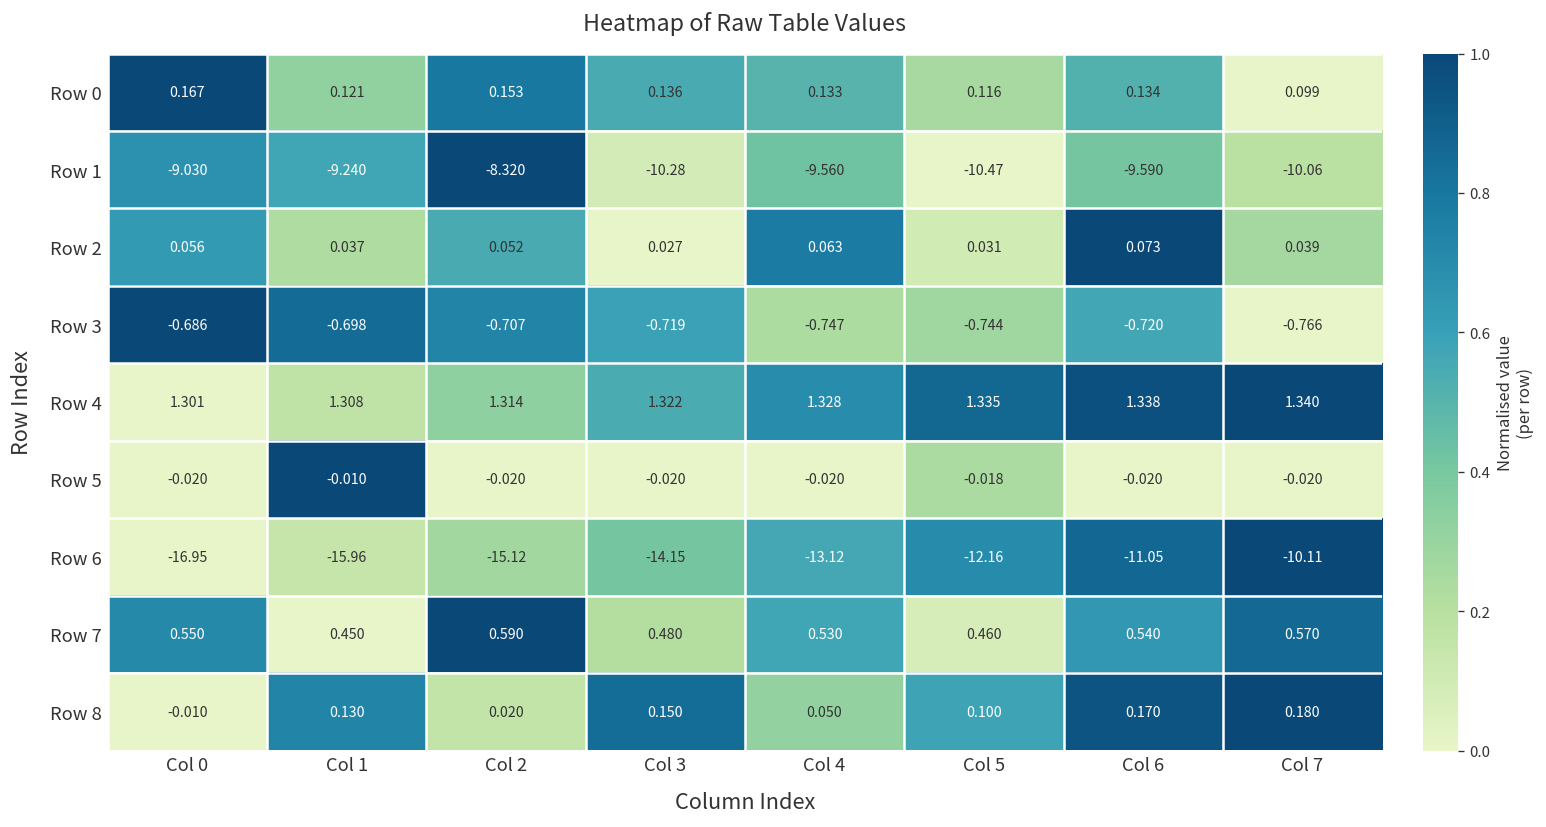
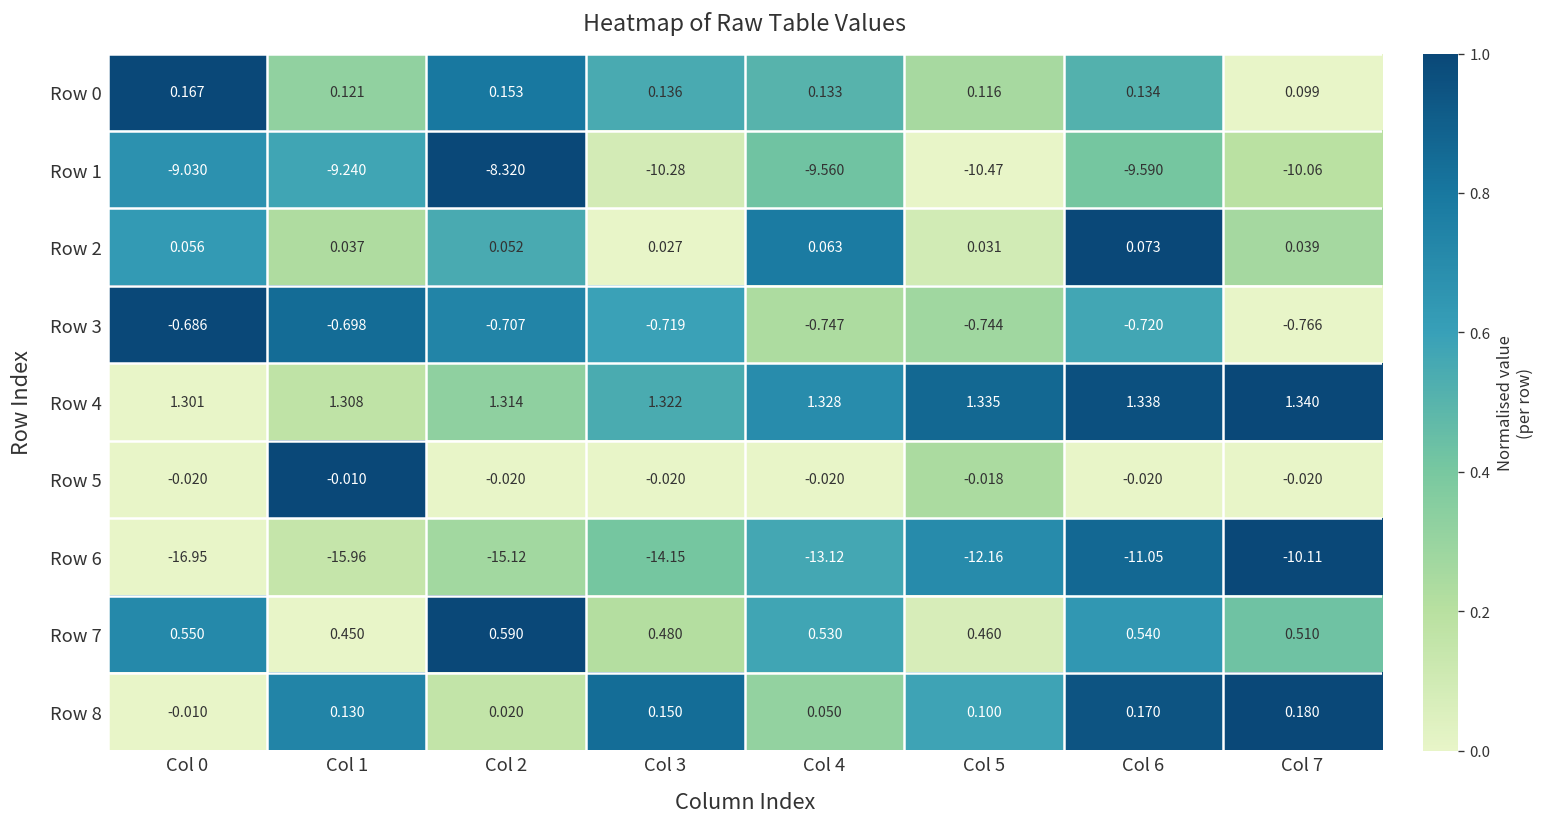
  {
    "Row 0": {
      "Col 0": 0.167,
      "Col 1": 0.121,
      "Col 2": 0.153,
      "Col 3": 0.136,
      "Col 4": 0.133,
      "Col 5": 0.116,
      "Col 6": 0.134,
      "Col 7": 0.099
    },
    "Row 1": {
      "Col 0": -9.030,
      "Col 1": -9.240,
      "Col 2": -8.320,
      "Col 3": -10.28,
      "Col 4": -9.560,
      "Col 5": -10.47,
      "Col 6": -9.590,
      "Col 7": -10.06
    },
    "Row 2": {
      "Col 0": 0.056,
      "Col 1": 0.037,
      "Col 2": 0.052,
      "Col 3": 0.027,
      "Col 4": 0.063,
      "Col 5": 0.031,
      "Col 6": 0.073,
      "Col 7": 0.039
    },
    "Row 3": {
      "Col 0": -0.686,
      "Col 1": -0.698,
      "Col 2": -0.707,
      "Col 3": -0.719,
      "Col 4": -0.747,
      "Col 5": -0.744,
      "Col 6": -0.720,
      "Col 7": -0.766
    },
    "Row 4": {
      "Col 0": 1.301,
      "Col 1": 1.308,
      "Col 2": 1.314,
      "Col 3": 1.322,
      "Col 4": 1.328,
      "Col 5": 1.335,
      "Col 6": 1.338,
      "Col 7": 1.340
    },
    "Row 5": {
      "Col 0": -0.020,
      "Col 1": -0.010,
      "Col 2": -0.020,
      "Col 3": -0.020,
      "Col 4": -0.020,
      "Col 5": -0.018,
      "Col 6": -0.020,
      "Col 7": -0.020
    },
    "Row 6": {
      "Col 0": -16.95,
      "Col 1": -15.96,
      "Col 2": -15.12,
      "Col 3": -14.15,
      "Col 4": -13.12,
      "Col 5": -12.16,
      "Col 6": -11.05,
      "Col 7": -10.11
    },
    "Row 7": {
      "Col 0": 0.550,
      "Col 1": 0.450,
      "Col 2": 0.590,
      "Col 3": 0.480,
      "Col 4": 0.530,
      "Col 5": 0.460,
      "Col 6": 0.540,
-     "Col 7": 0.570
+     "Col 7": 0.510
    },
    "Row 8": {
      "Col 0": -0.010,
      "Col 1": 0.130,
      "Col 2": 0.020,
      "Col 3": 0.150,
      "Col 4": 0.050,
      "Col 5": 0.100,
      "Col 6": 0.170,
      "Col 7": 0.180
    }
  }
